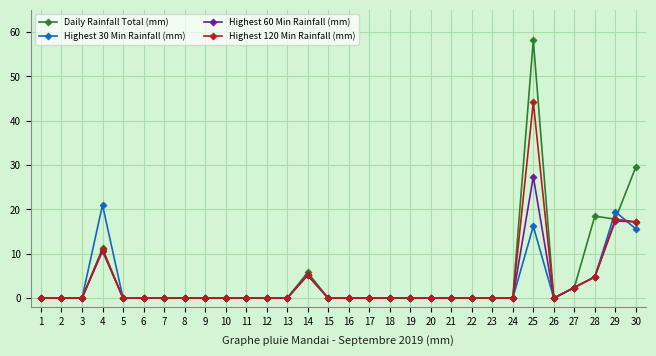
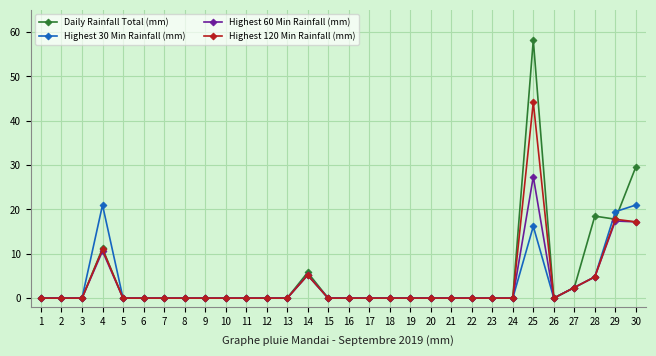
  {
    "Daily Rainfall Total (mm)": {
      "14": 6,
      "25": 58,
      "28": 19,
      "30": 30
    },
    "Highest 30 Min Rainfall (mm)": {
      "4": 21,
      "25": 16,
      "29": 20,
-     "30": 16
+     "30": 21
    },
    "Highest 60 Min Rainfall (mm)": {
      "25": 27
    },
    "Highest 120 Min Rainfall (mm)": {
      "25": 44
    }
  }
